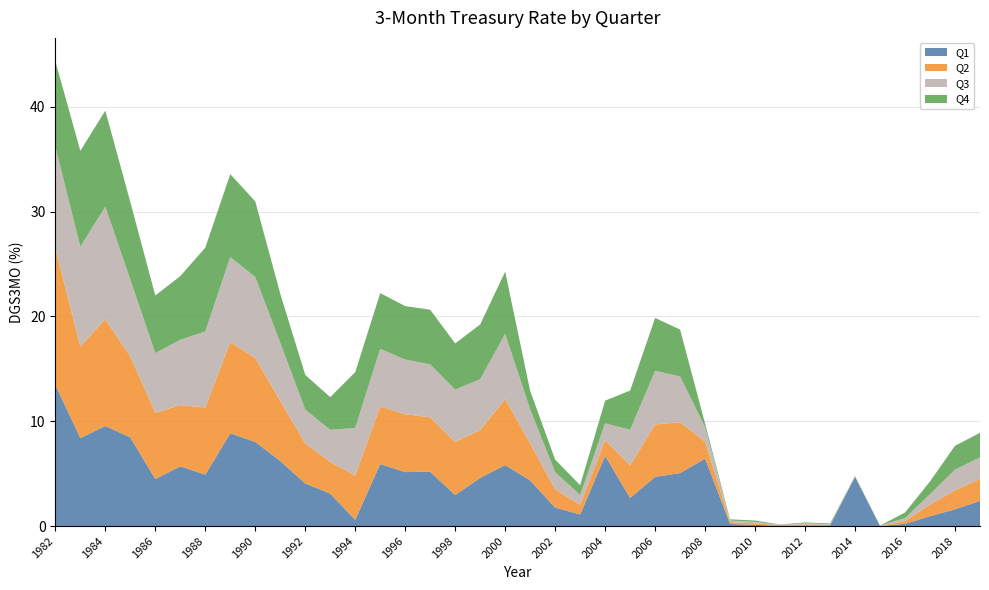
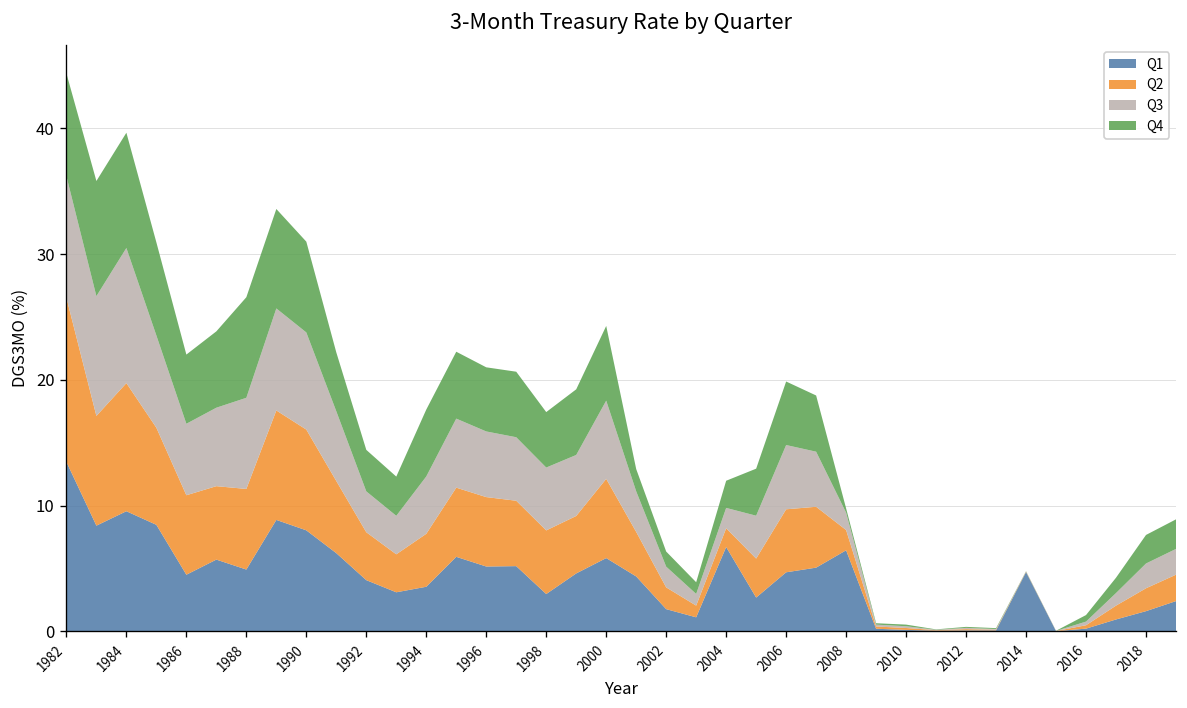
  {
    "Q1": {
      "1982": 13.5,
      "1984": 9.5,
      "1986": 4.5,
      "1988": 4.9,
      "1992": 4.1,
-     "1994": 0.6,
+     "1994": 3.5,
      "1998": 3.0,
      "2004": 6.7,
      "2006": 4.7,
      "2008": 6.4
    }
  }
